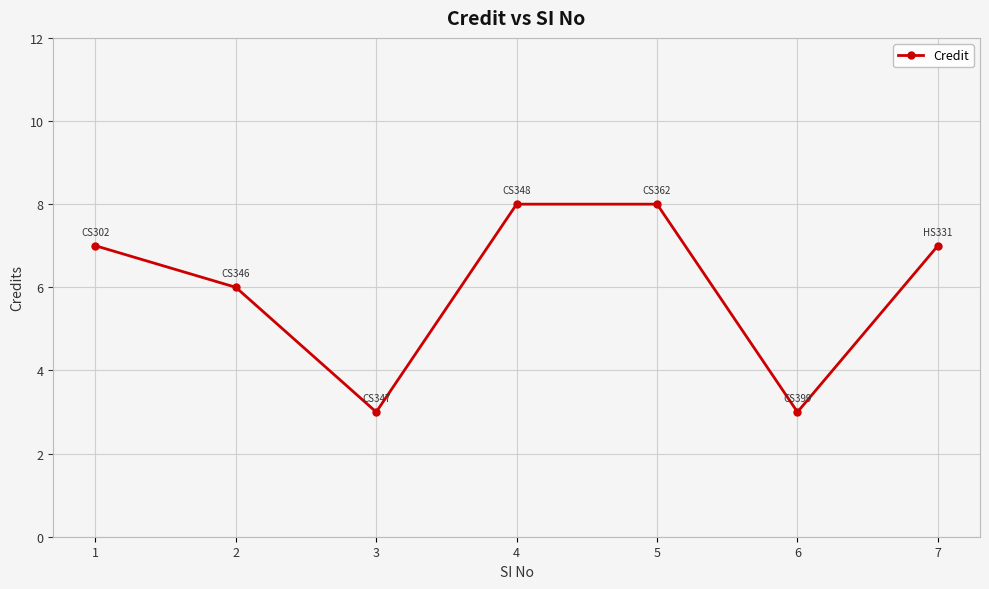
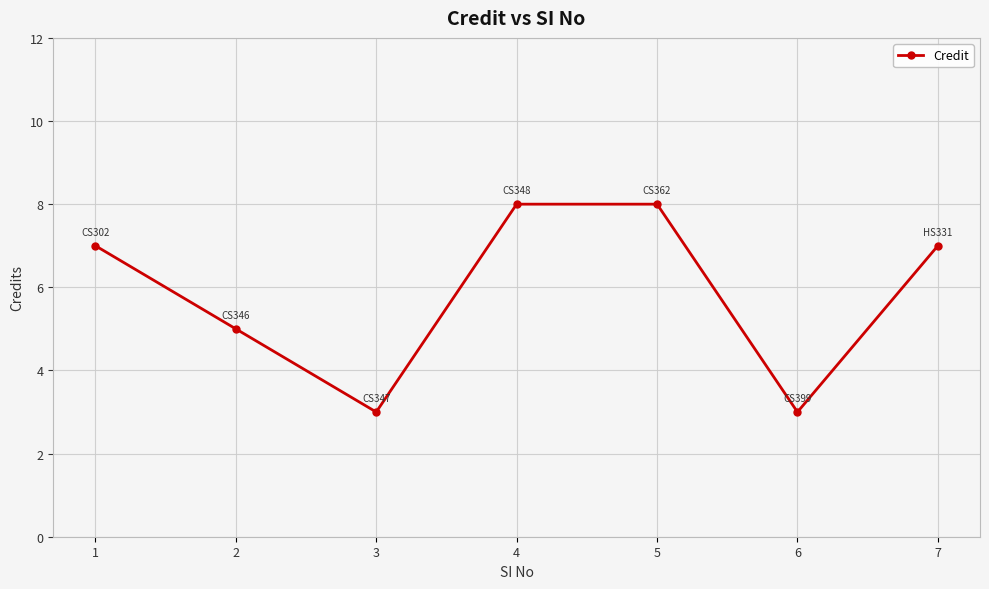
  {
    "1": 7,
-   "2": 6,
+   "2": 5,
    "3": 3,
    "4": 8,
    "5": 8,
    "6": 3,
    "7": 7
  }
